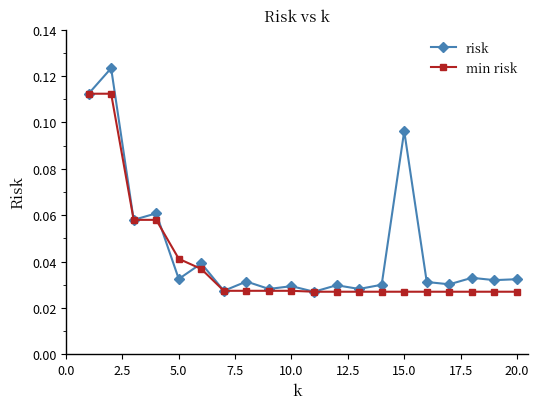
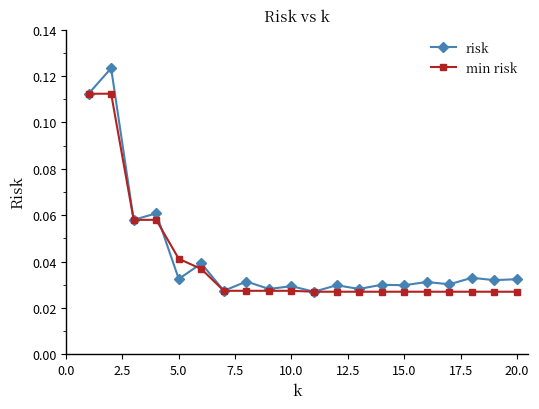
  {
    "risk": {
      "5.0": 0.033,
      "10.0": 0.029,
-     "15.0": 0.096,
+     "15.0": 0.030,
      "20.0": 0.032
    },
    "min risk": {
      "5.0": 0.041,
      "10.0": 0.027,
      "15.0": 0.027,
      "20.0": 0.027
    }
  }
